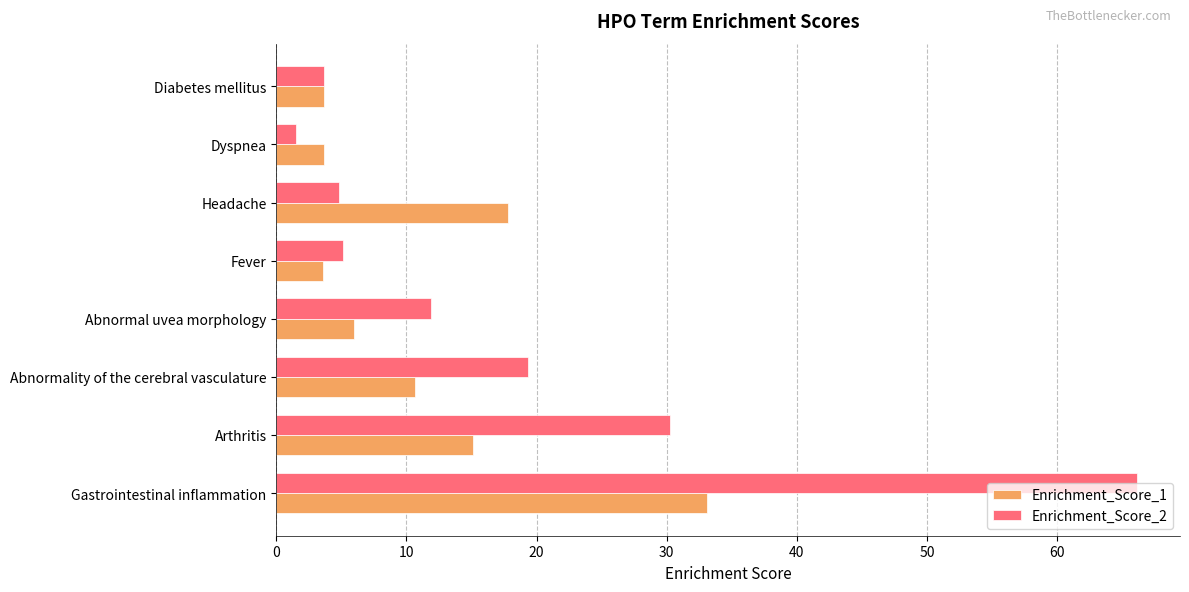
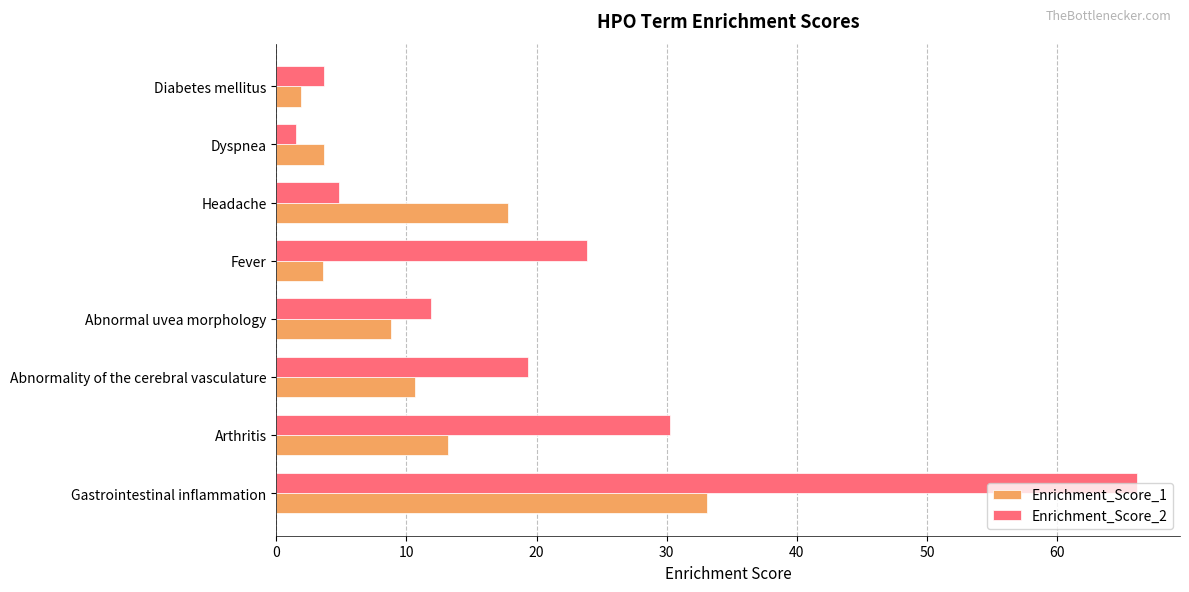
  {
    "Enrichment_Score_1": {
-     "Diabetes mellitus": 3.6,
+     "Diabetes mellitus": 1.9,
      "Dyspnea": 3.7,
      "Headache": 17.8,
      "Fever": 3.6,
-     "Abnormal uvea morphology": 5.9,
+     "Abnormal uvea morphology": 8.8,
      "Abnormality of the cerebral vasculature": 10.7,
-     "Arthritis": 15.1,
+     "Arthritis": 13.2,
      "Gastrointestinal inflammation": 33.1
    },
    "Enrichment_Score_2": {
      "Diabetes mellitus": 3.6,
      "Dyspnea": 1.5,
      "Headache": 4.8,
-     "Fever": 5.2,
+     "Fever": 23.9,
      "Abnormal uvea morphology": 11.9,
      "Abnormality of the cerebral vasculature": 19.3,
      "Arthritis": 30.3
    }
  }
